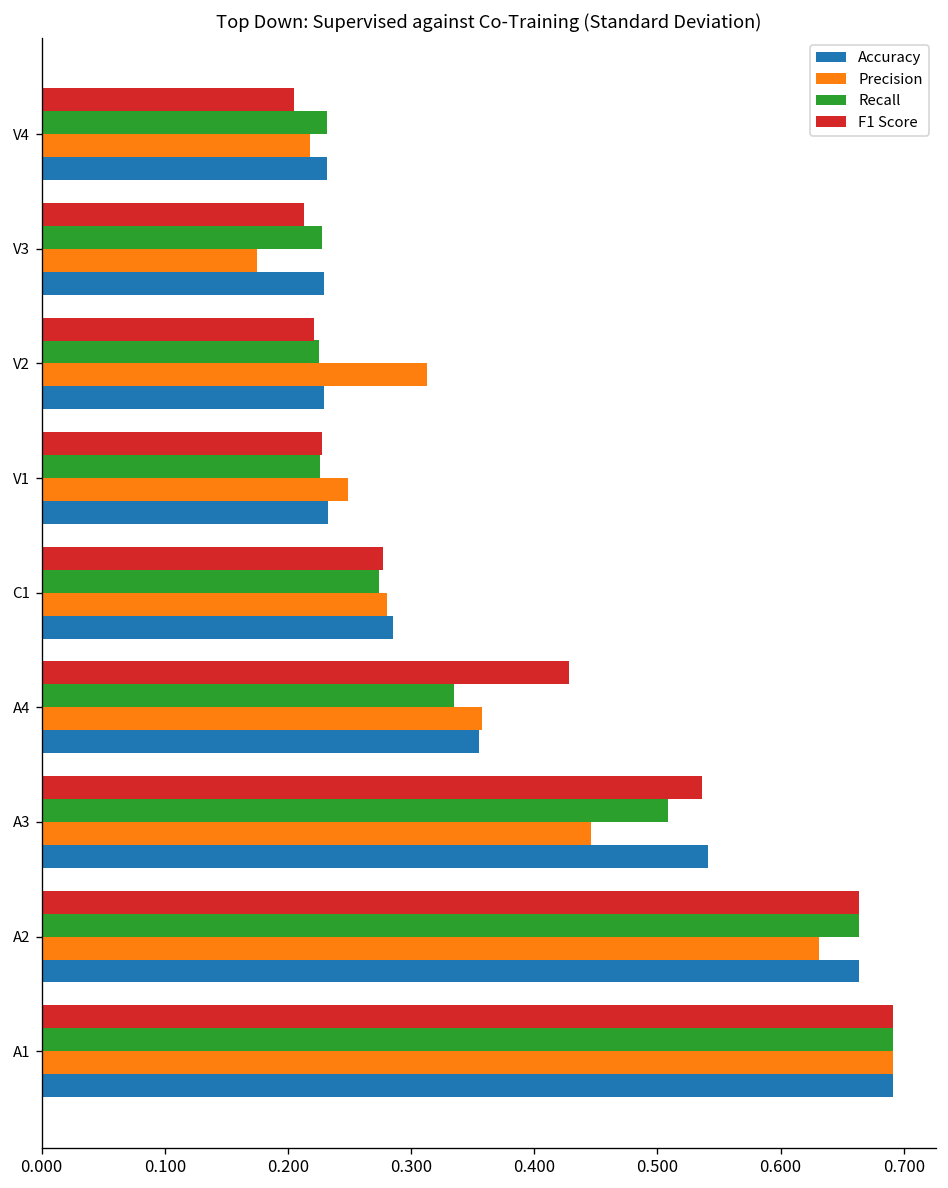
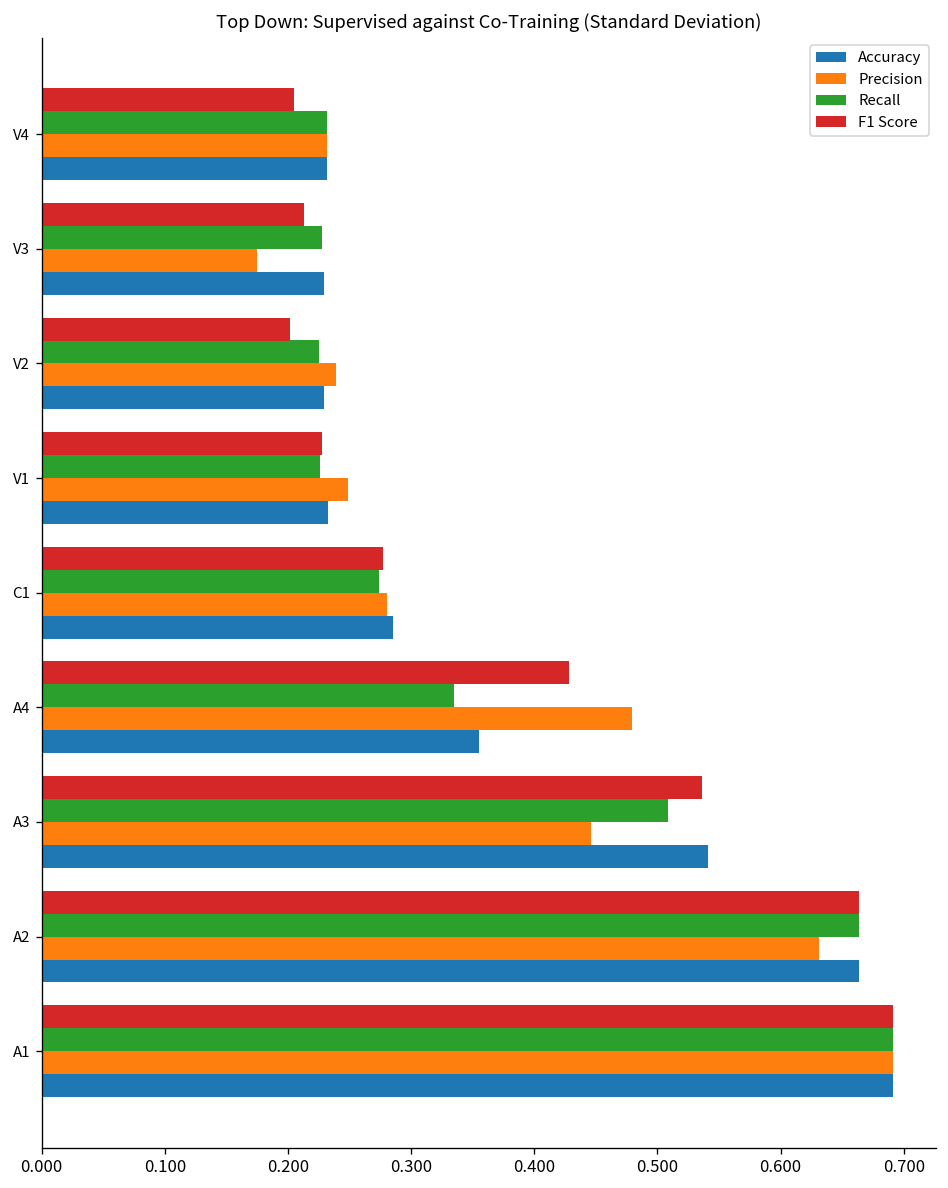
  {
    "Accuracy": {
      "V4": 0.232,
      "V3": 0.229,
      "V2": 0.229,
      "V1": 0.232,
      "C1": 0.286,
      "A4": 0.355,
      "A3": 0.541,
      "A2": 0.664,
      "A1": 0.692
    },
    "Precision": {
-     "V4": 0.218,
+     "V4": 0.232,
      "V3": 0.175,
-     "V2": 0.313,
+     "V2": 0.239,
      "V1": 0.249,
      "C1": 0.280,
-     "A4": 0.358,
+     "A4": 0.479,
      "A3": 0.446,
      "A2": 0.631,
      "A1": 0.692
    },
    "Recall": {
      "V4": 0.232,
      "V3": 0.227,
      "V2": 0.225,
      "V1": 0.226,
      "C1": 0.274,
      "A4": 0.335,
      "A3": 0.508,
      "A2": 0.664,
      "A1": 0.692
    },
    "F1 Score": {
      "V4": 0.205,
      "V3": 0.213,
-     "V2": 0.221,
+     "V2": 0.201,
      "V1": 0.228,
      "C1": 0.277,
      "A4": 0.428,
      "A3": 0.536,
      "A2": 0.664,
      "A1": 0.692
    }
  }
